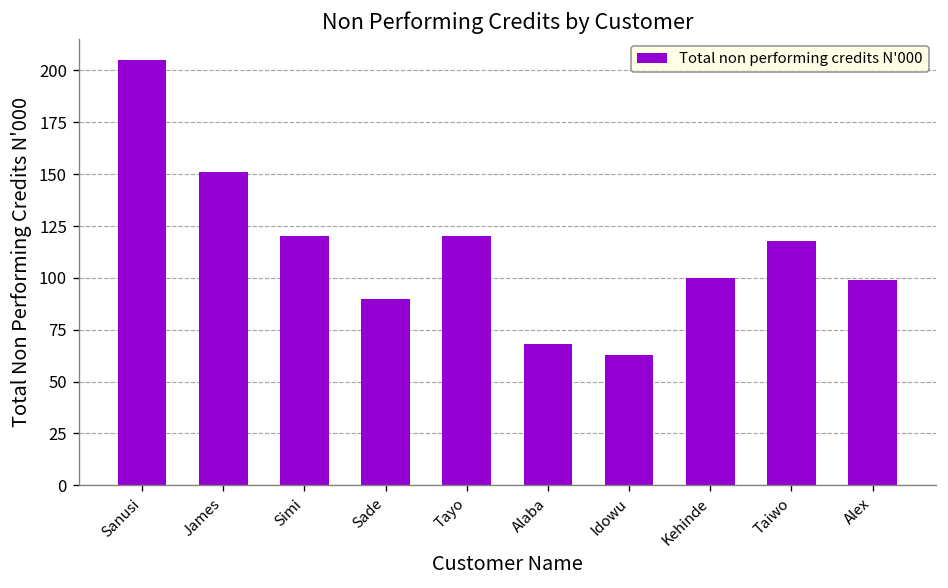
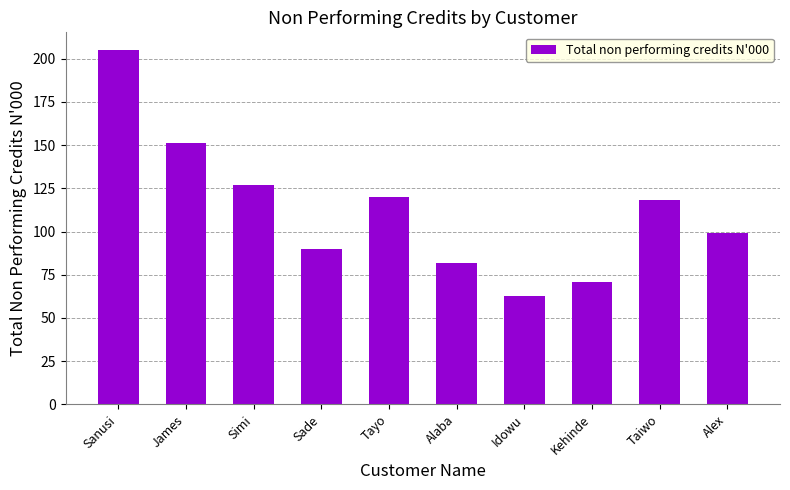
  {
    "Sanusi": 205,
    "James": 151,
-   "Simi": 120,
+   "Simi": 127,
    "Sade": 90,
    "Tayo": 120,
-   "Alaba": 68,
+   "Alaba": 82,
    "Idowu": 63,
-   "Kehinde": 100,
+   "Kehinde": 71,
    "Taiwo": 118,
    "Alex": 99
  }
